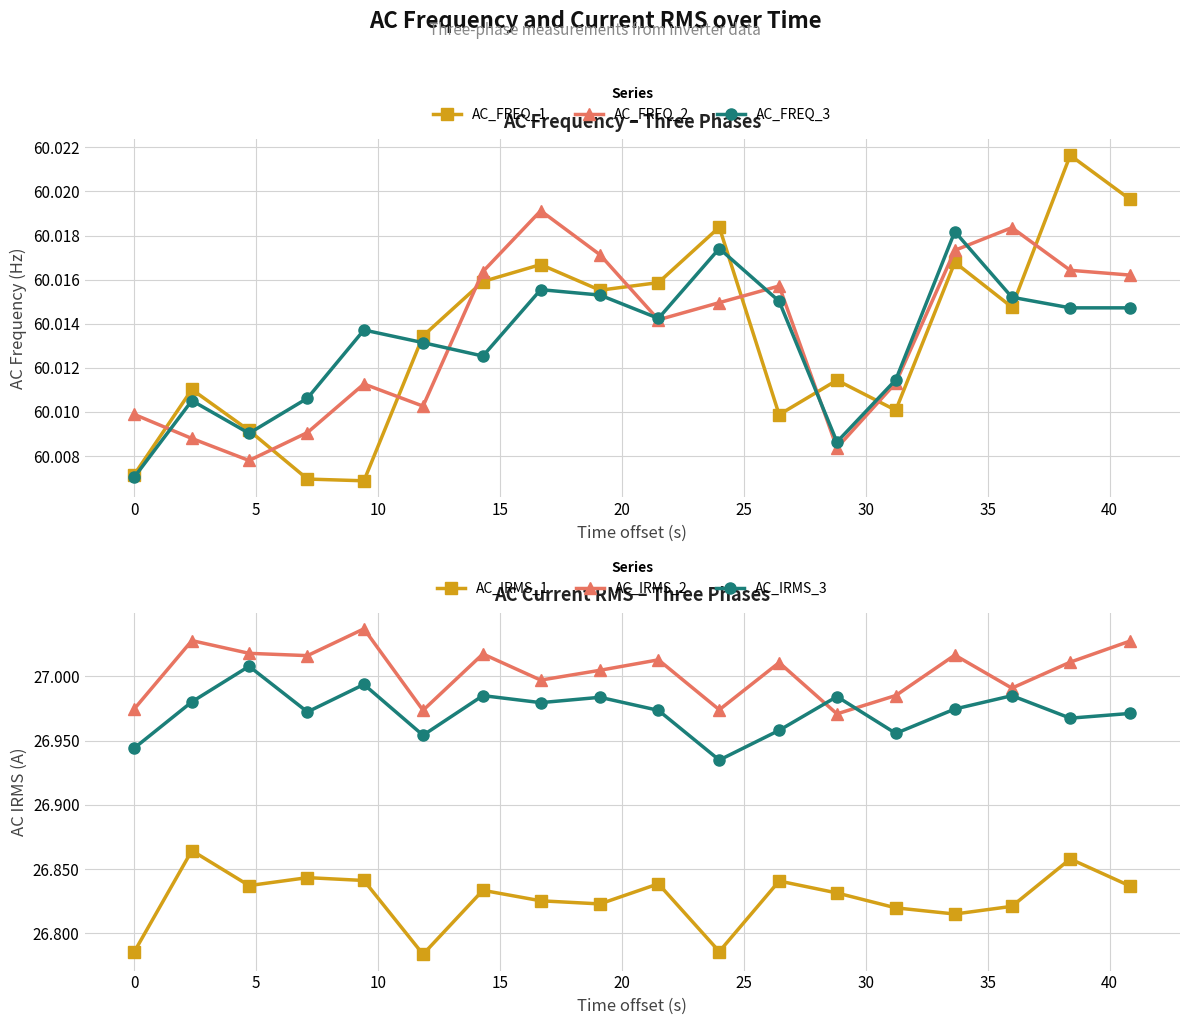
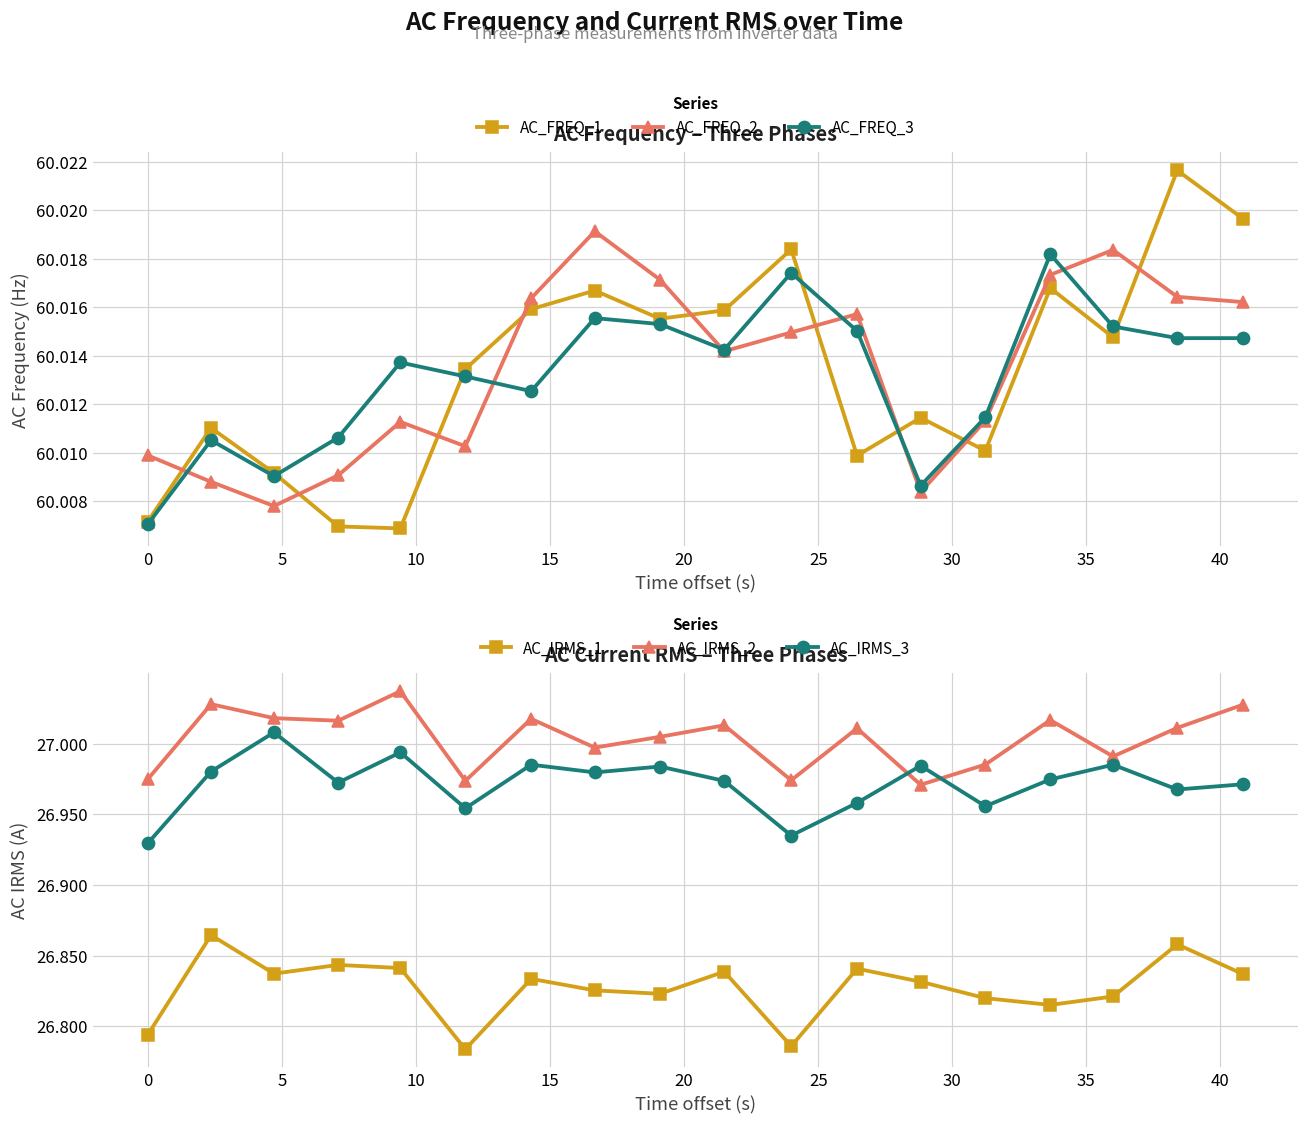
  {
    "AC Frequency – Three Phases": {
      "AC_FREQ_2": {
        "0": 60.0099
      }
    },
    "AC Current RMS – Three Phases": {
      "AC_IRMS_1": {
-       "0": 26.786
+       "0": 26.794
      },
      "AC_IRMS_2": {
        "0": 26.975
      },
      "AC_IRMS_3": {
-       "0": 26.944
+       "0": 26.929
      }
    }
  }
